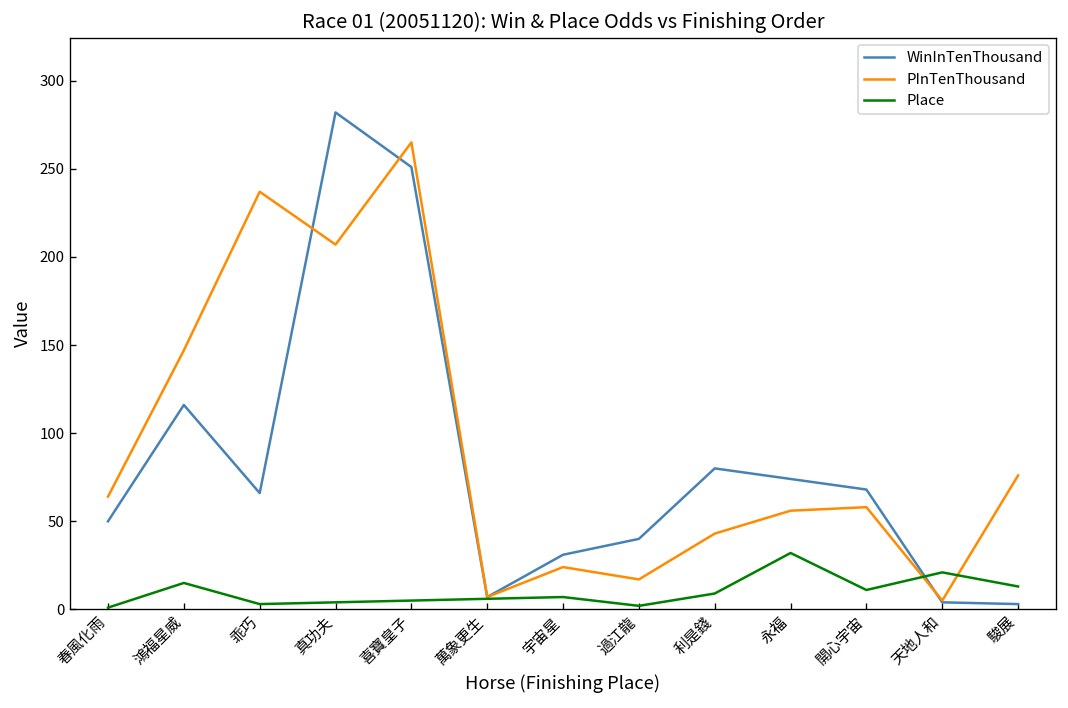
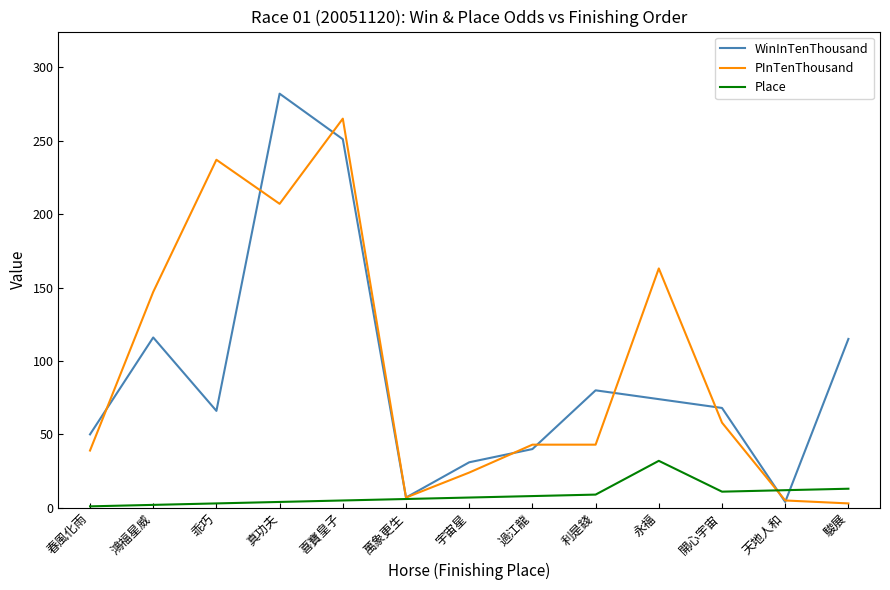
  {
    "WinInTenThousand": {
      "春風化雨": 50,
      "鴻福星威": 116,
      "乖巧": 66,
      "真功夫": 282,
      "喜寶皇子": 251,
      "宇宙星": 31,
      "過江龍": 40,
      "利是錢": 80,
      "永福": 74,
      "開心宇宙": 68,
-     "駿展": 3
+     "駿展": 115
    },
    "PInTenThousand": {
-     "春風化雨": 64,
+     "春風化雨": 39,
      "鴻福星威": 147,
      "乖巧": 237,
      "真功夫": 207,
      "喜寶皇子": 265,
      "宇宙星": 24,
-     "過江龍": 17,
+     "過江龍": 43,
      "利是錢": 43,
-     "永福": 56,
+     "永福": 163,
      "開心宇宙": 58,
-     "駿展": 76
+     "駿展": 3
    },
    "Place": {
      "春風化雨": 1,
-     "鴻福星威": 15,
+     "鴻福星威": 2,
      "乖巧": 3,
      "真功夫": 4,
      "喜寶皇子": 5,
      "宇宙星": 7,
-     "過江龍": 2,
+     "過江龍": 8,
      "利是錢": 9,
      "永福": 32,
      "開心宇宙": 11,
-     "天地人和": 21,
+     "天地人和": 12,
      "駿展": 13
    }
  }
